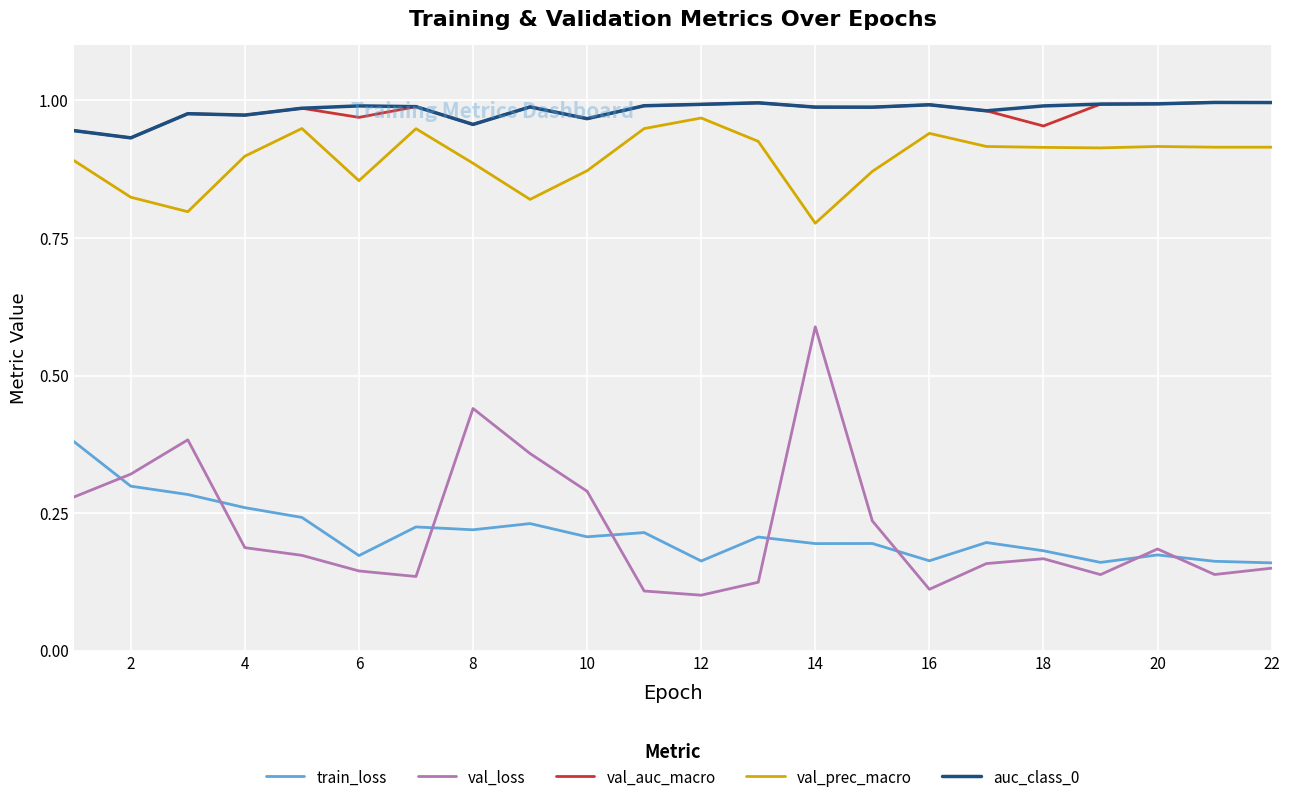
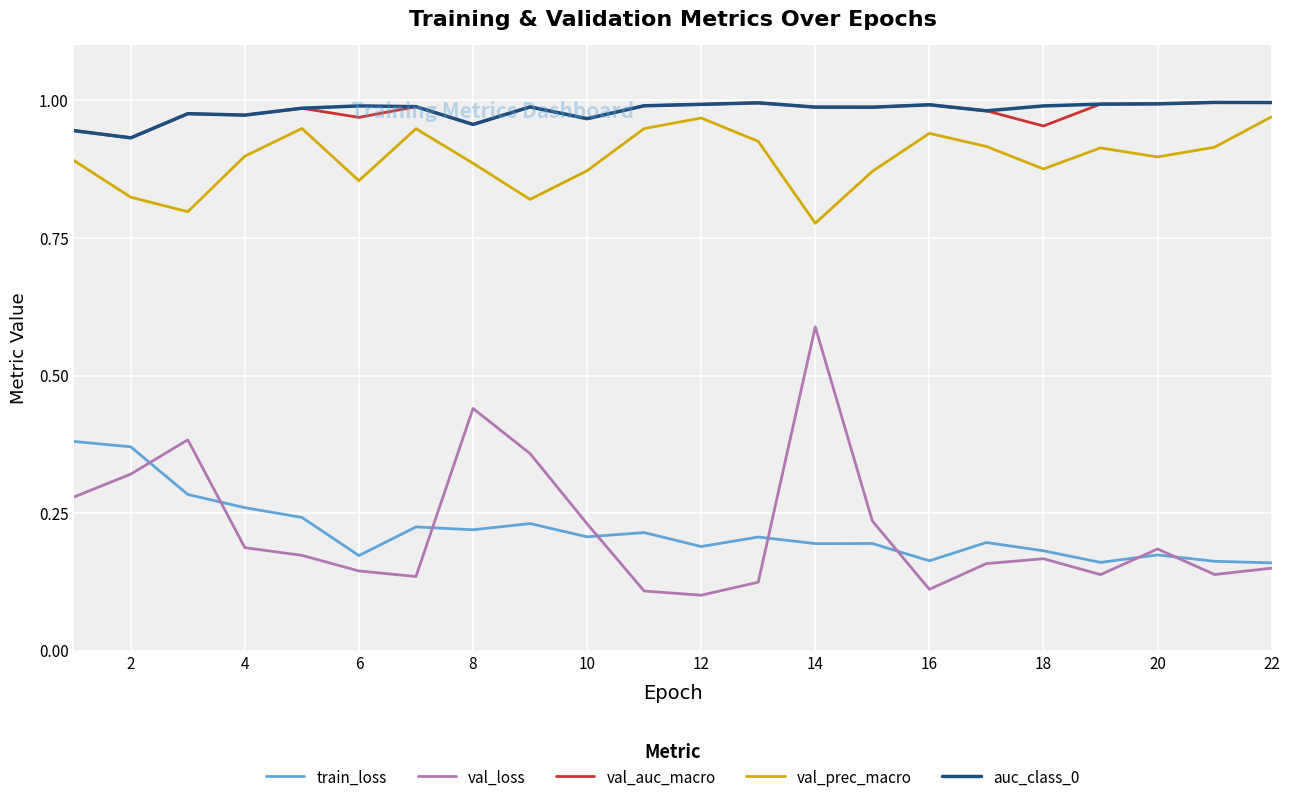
  {
    "train_loss": {
-     "2": 0.30,
+     "2": 0.37,
      "4": 0.26,
      "6": 0.17,
      "8": 0.22,
      "10": 0.21,
-     "12": 0.16,
+     "12": 0.19,
      "14": 0.19,
      "16": 0.16,
      "18": 0.18,
      "20": 0.17,
      "22": 0.16
    },
    "val_loss": {
      "2": 0.32,
      "4": 0.19,
      "6": 0.14,
      "8": 0.44,
-     "10": 0.29,
+     "10": 0.23,
      "12": 0.10,
      "14": 0.59,
      "16": 0.11,
      "18": 0.17,
      "20": 0.18,
      "22": 0.15
    },
    "val_auc_macro": {
      "6": 0.97,
      "18": 0.95
    },
    "val_prec_macro": {
      "2": 0.82,
      "4": 0.90,
      "6": 0.85,
      "8": 0.89,
      "10": 0.87,
      "12": 0.97,
      "14": 0.78,
      "16": 0.94,
-     "18": 0.91,
-     "20": 0.92,
-     "22": 0.91
+     "18": 0.88,
+     "20": 0.90,
+     "22": 0.97
    },
    "auc_class_0": {
      "6": 0.99,
      "18": 0.99
    }
  }
